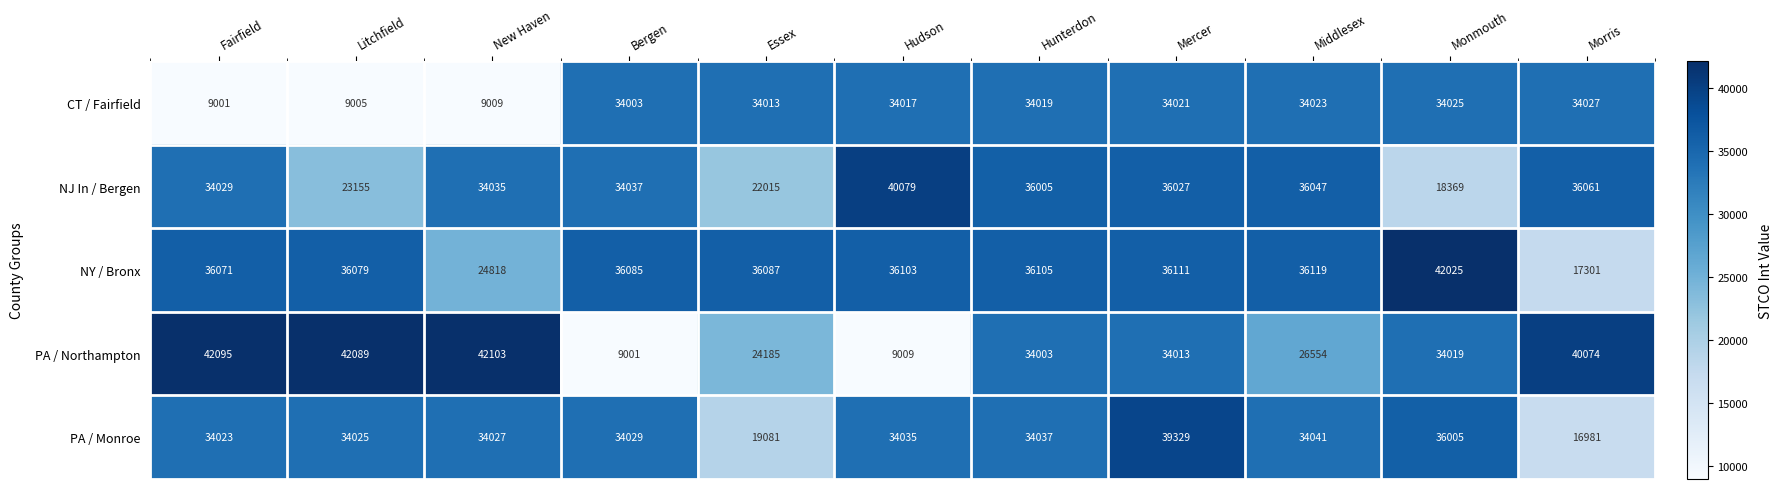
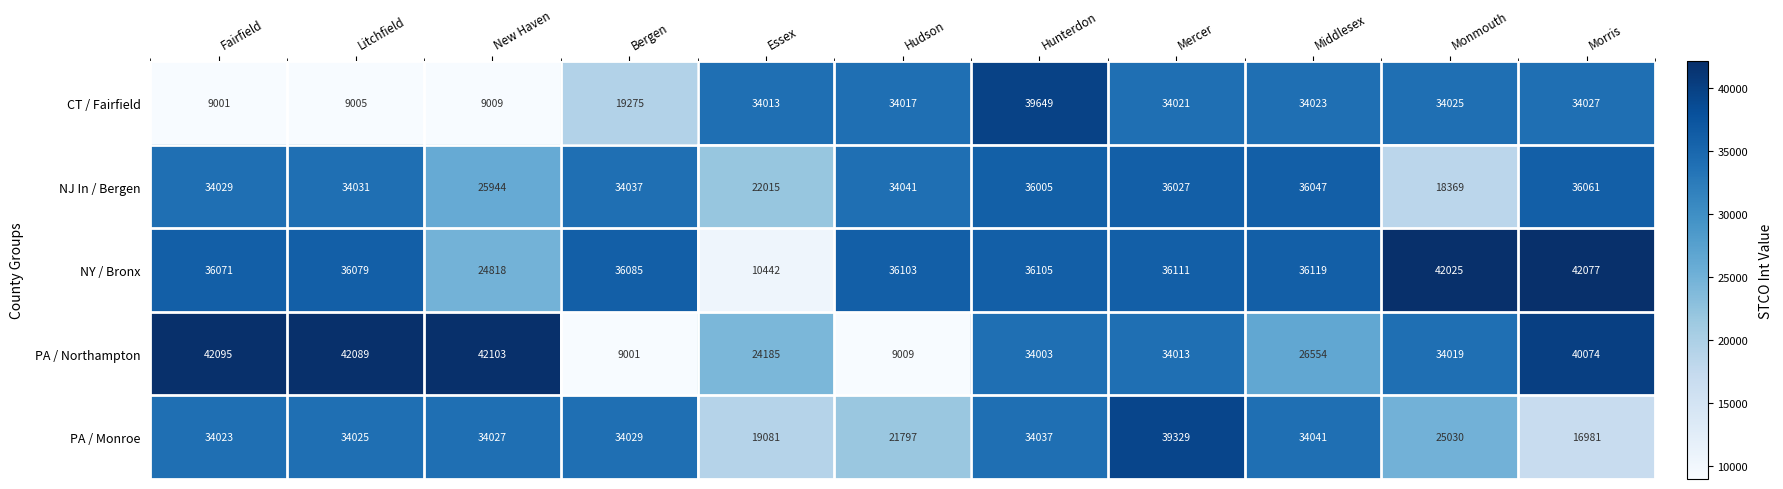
  {
    "CT / Fairfield": {
      "Fairfield": 9001,
      "Litchfield": 9005,
      "New Haven": 9009,
-     "Bergen": 34003,
+     "Bergen": 19275,
      "Essex": 34013,
      "Hudson": 34017,
-     "Hunterdon": 34019,
+     "Hunterdon": 39649,
      "Mercer": 34021,
      "Middlesex": 34023,
      "Monmouth": 34025,
      "Morris": 34027
    },
    "NJ In / Bergen": {
      "Fairfield": 34029,
-     "Litchfield": 23155,
-     "New Haven": 34035,
+     "Litchfield": 34031,
+     "New Haven": 25944,
      "Bergen": 34037,
      "Essex": 22015,
-     "Hudson": 40079,
+     "Hudson": 34041,
      "Hunterdon": 36005,
      "Mercer": 36027,
      "Middlesex": 36047,
      "Monmouth": 18369,
      "Morris": 36061
    },
    "NY / Bronx": {
      "Fairfield": 36071,
      "Litchfield": 36079,
      "New Haven": 24818,
      "Bergen": 36085,
-     "Essex": 36087,
+     "Essex": 10442,
      "Hudson": 36103,
      "Hunterdon": 36105,
      "Mercer": 36111,
      "Middlesex": 36119,
      "Monmouth": 42025,
-     "Morris": 17301
+     "Morris": 42077
    },
    "PA / Northampton": {
      "Fairfield": 42095,
      "Litchfield": 42089,
      "New Haven": 42103,
      "Bergen": 9001,
      "Essex": 24185,
      "Hudson": 9009,
      "Hunterdon": 34003,
      "Mercer": 34013,
      "Middlesex": 26554,
      "Monmouth": 34019,
      "Morris": 40074
    },
    "PA / Monroe": {
      "Fairfield": 34023,
      "Litchfield": 34025,
      "New Haven": 34027,
      "Bergen": 34029,
      "Essex": 19081,
-     "Hudson": 34035,
+     "Hudson": 21797,
      "Hunterdon": 34037,
      "Mercer": 39329,
      "Middlesex": 34041,
-     "Monmouth": 36005,
+     "Monmouth": 25030,
      "Morris": 16981
    }
  }
